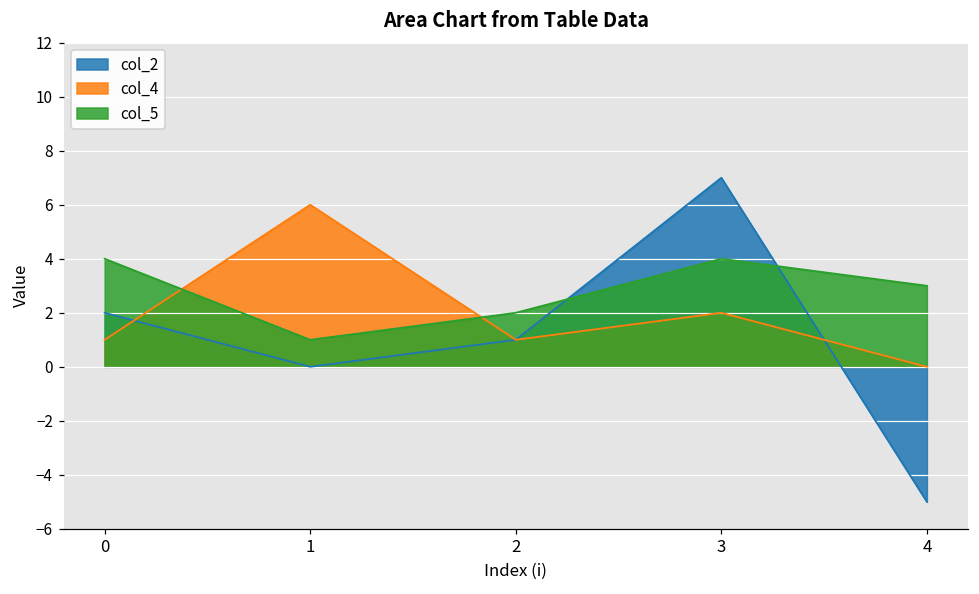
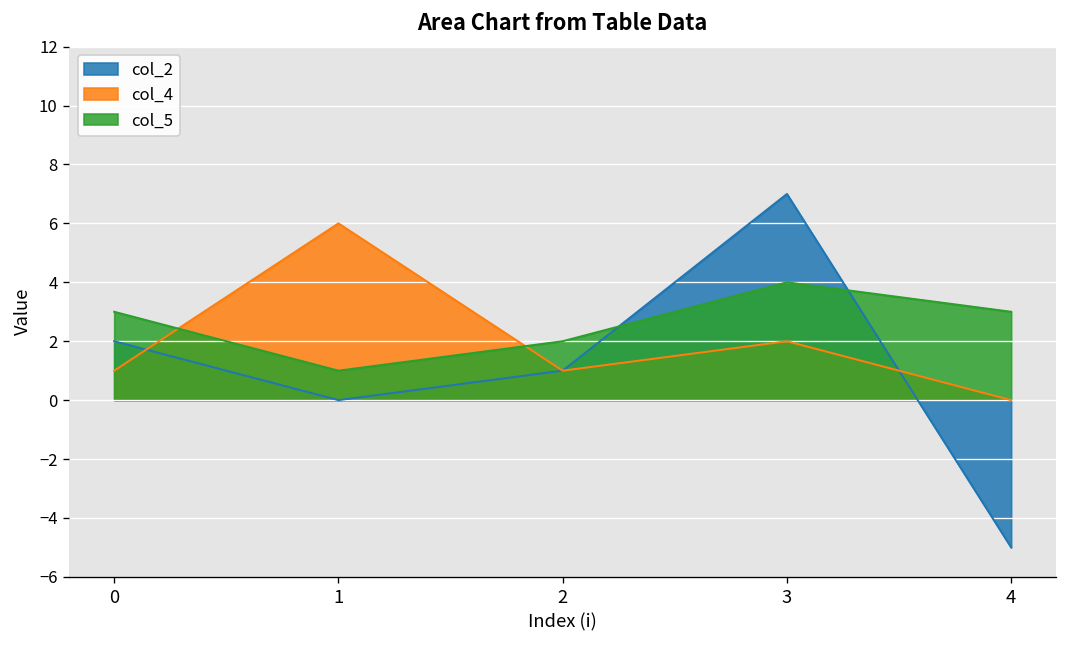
  {
    "col_4": {
      "0": 1,
      "1": 6,
      "3": 2
    },
    "col_5": {
-     "0": 4,
+     "0": 3,
      "1": 1,
      "2": 2,
      "3": 4,
      "4": 3
    }
  }
